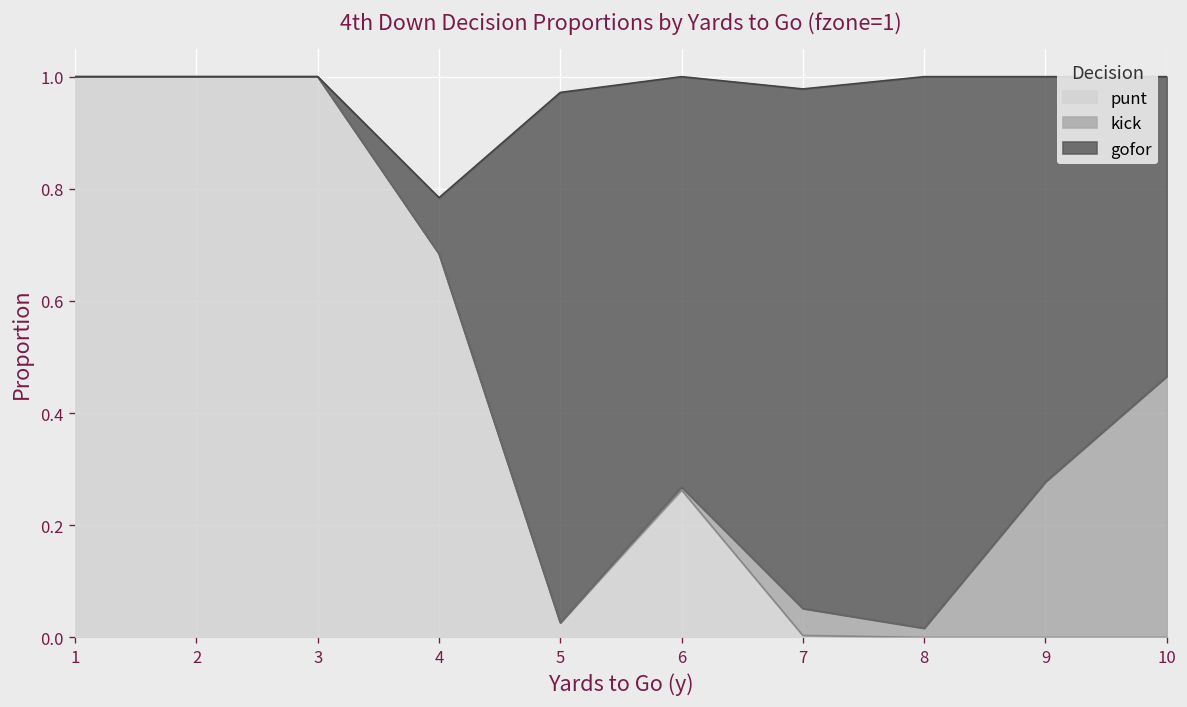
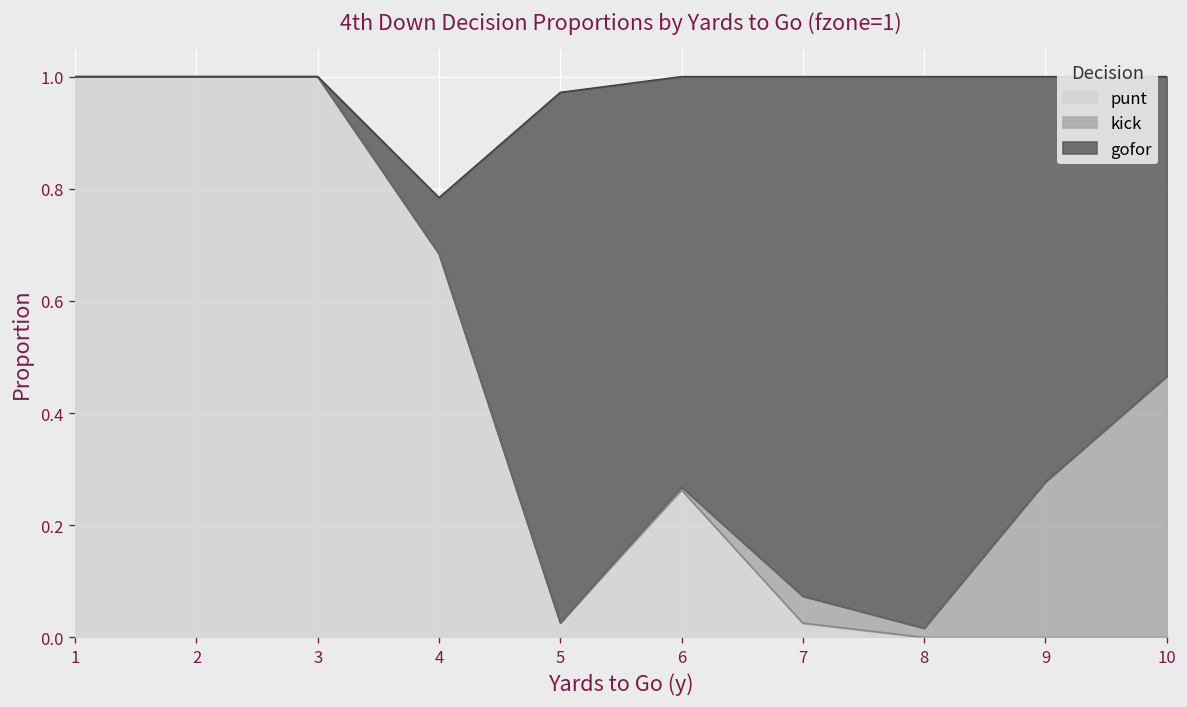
  {
    "punt": {
-     "7": 0.00,
+     "7": 0.03,
      "8": 0.00,
      "9": 0.00,
      "10": 0.00
    },
    "kick": {
      "7": 0.05,
      "8": 0.02,
      "9": 0.28,
      "10": 0.47
    },
    "gofor": {
      "4": 0.10,
      "5": 0.95,
      "6": 0.73,
      "7": 0.93,
      "8": 0.98,
      "9": 0.72,
      "10": 0.53
    }
  }
